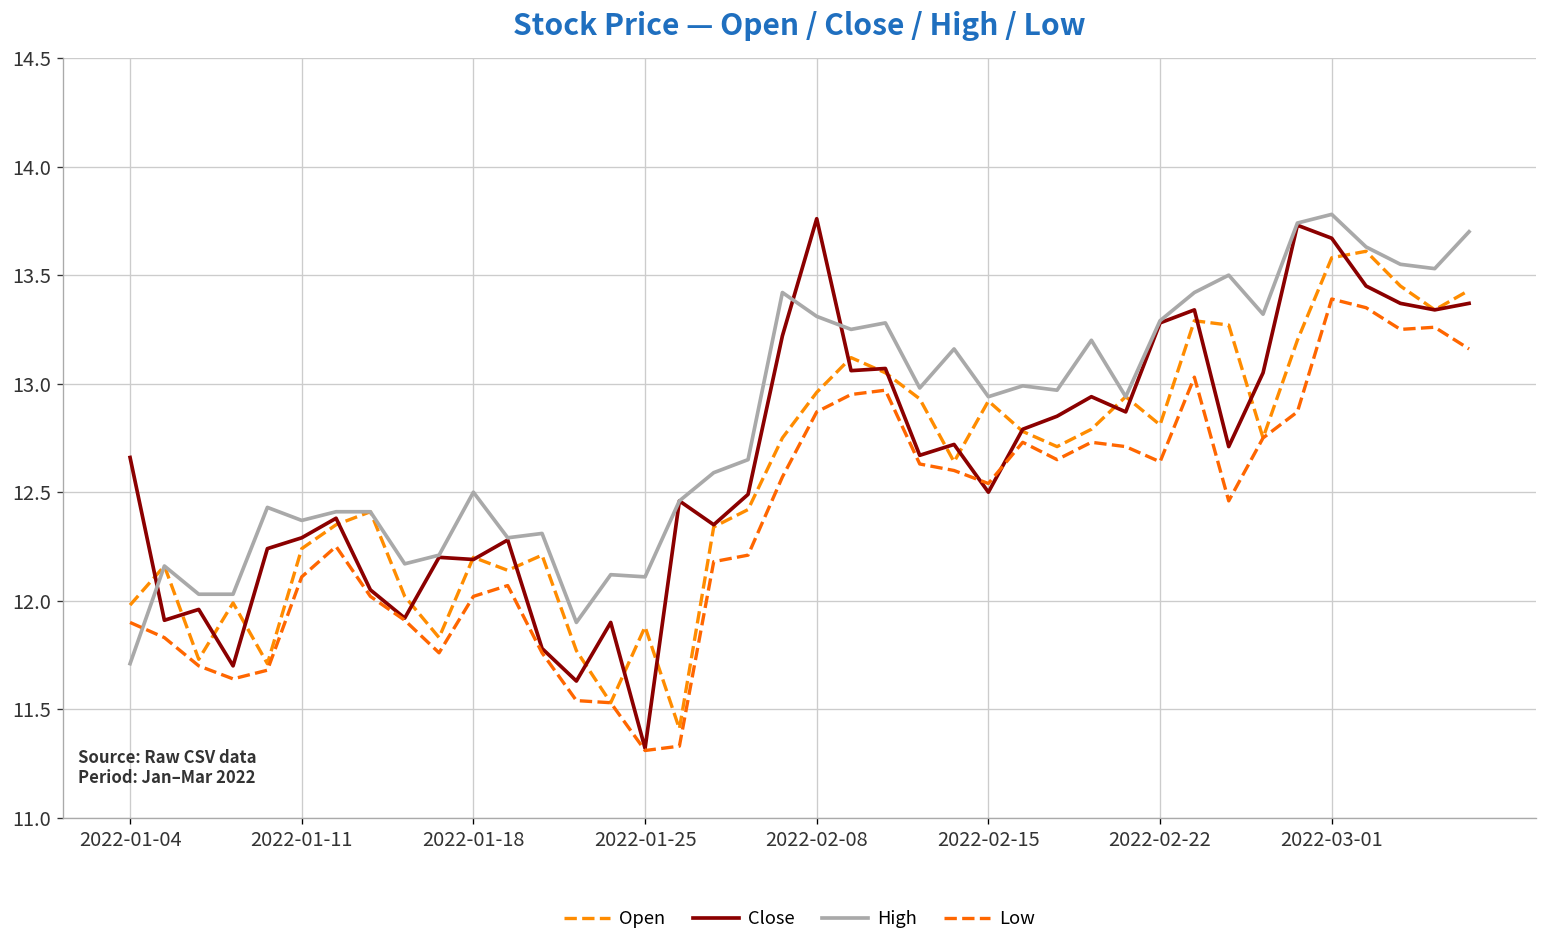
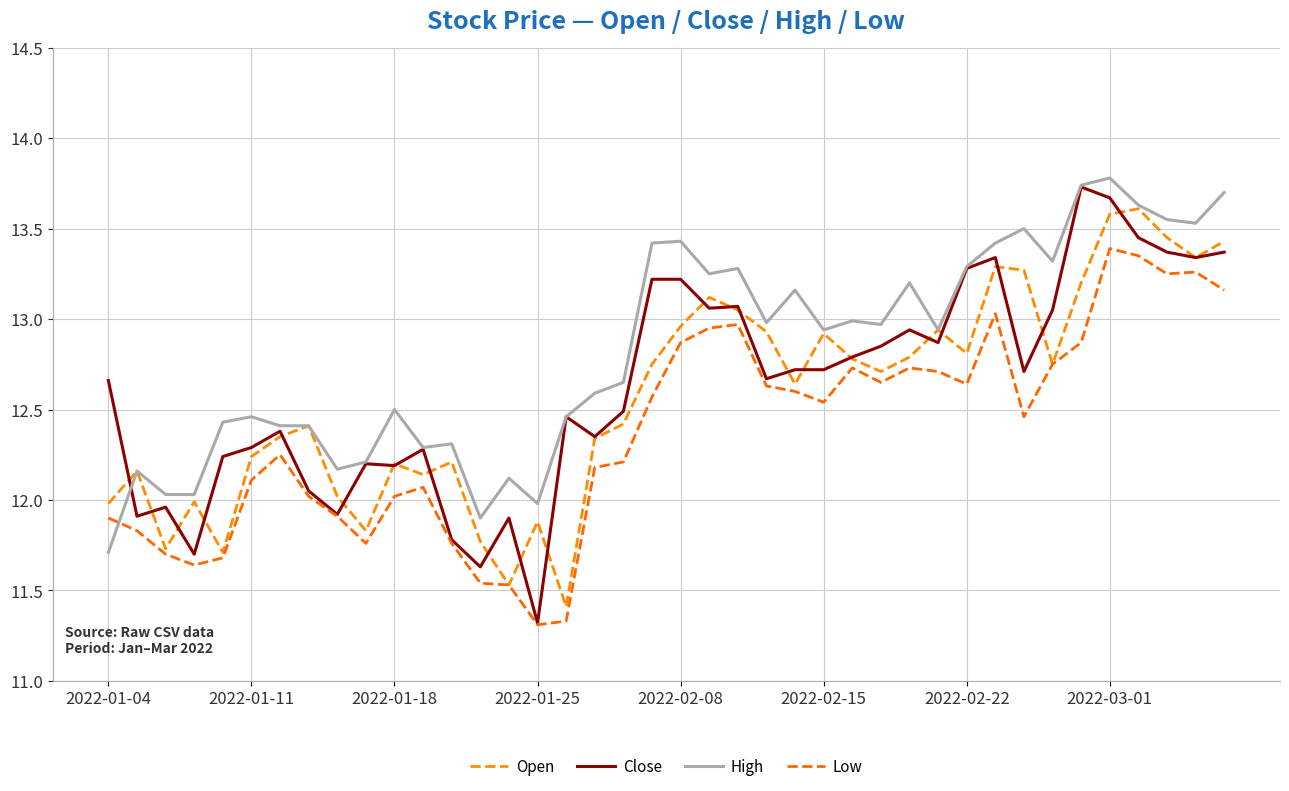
  {
    "Close": {
      "2022-01-04": 12.66,
      "2022-01-11": 12.29,
-     "2022-02-08": 13.76,
-     "2022-02-15": 12.50,
+     "2022-02-08": 13.22,
+     "2022-02-15": 12.72,
      "2022-03-01": 13.67
    },
    "High": {
      "2022-01-04": 11.71,
-     "2022-01-11": 12.37,
+     "2022-01-11": 12.46,
      "2022-01-18": 12.50,
-     "2022-01-25": 12.11,
-     "2022-02-08": 13.31,
+     "2022-01-25": 11.98,
+     "2022-02-08": 13.43,
      "2022-02-15": 12.94,
      "2022-03-01": 13.78
    }
  }
